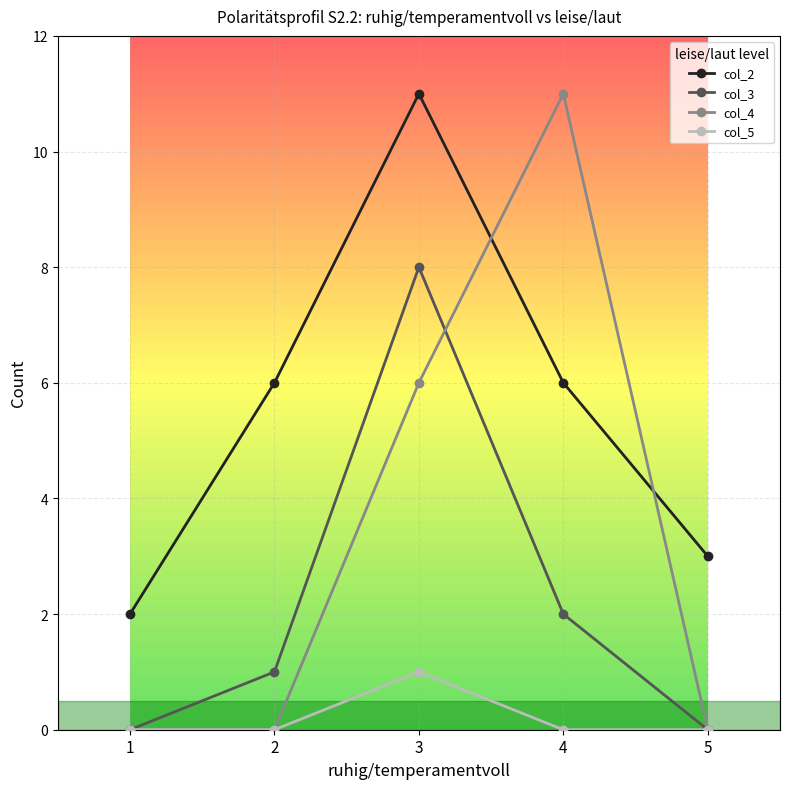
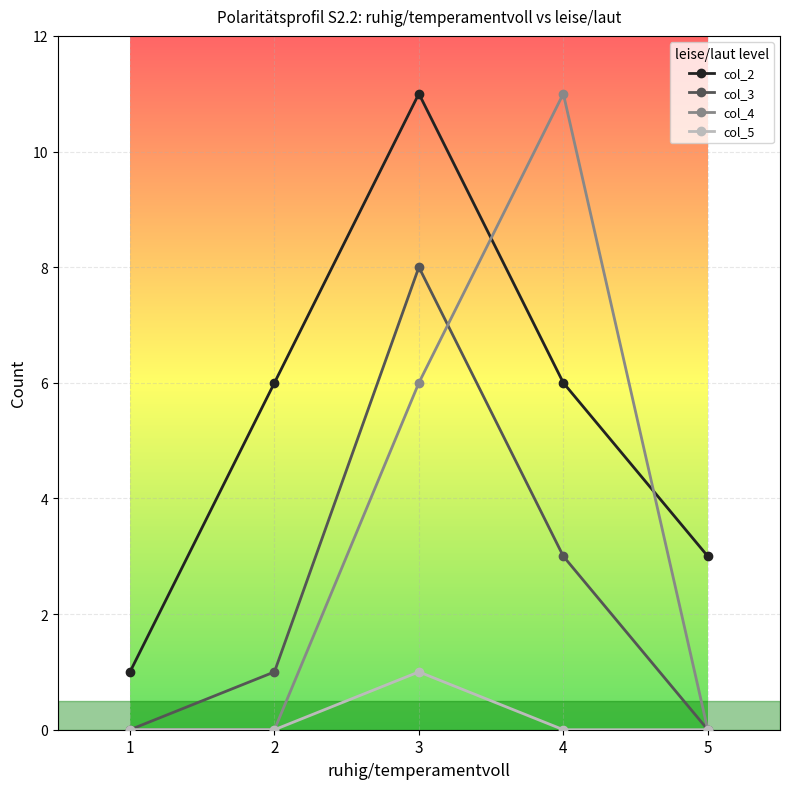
  {
    "col_2": {
-     "1": 2,
+     "1": 1,
      "2": 6,
      "3": 11,
      "4": 6,
      "5": 3
    },
    "col_3": {
      "2": 1,
      "3": 8,
-     "4": 2
+     "4": 3
    },
    "col_4": {
      "3": 6,
      "4": 11
    },
    "col_5": {
      "3": 1,
      "4": 0
    }
  }
